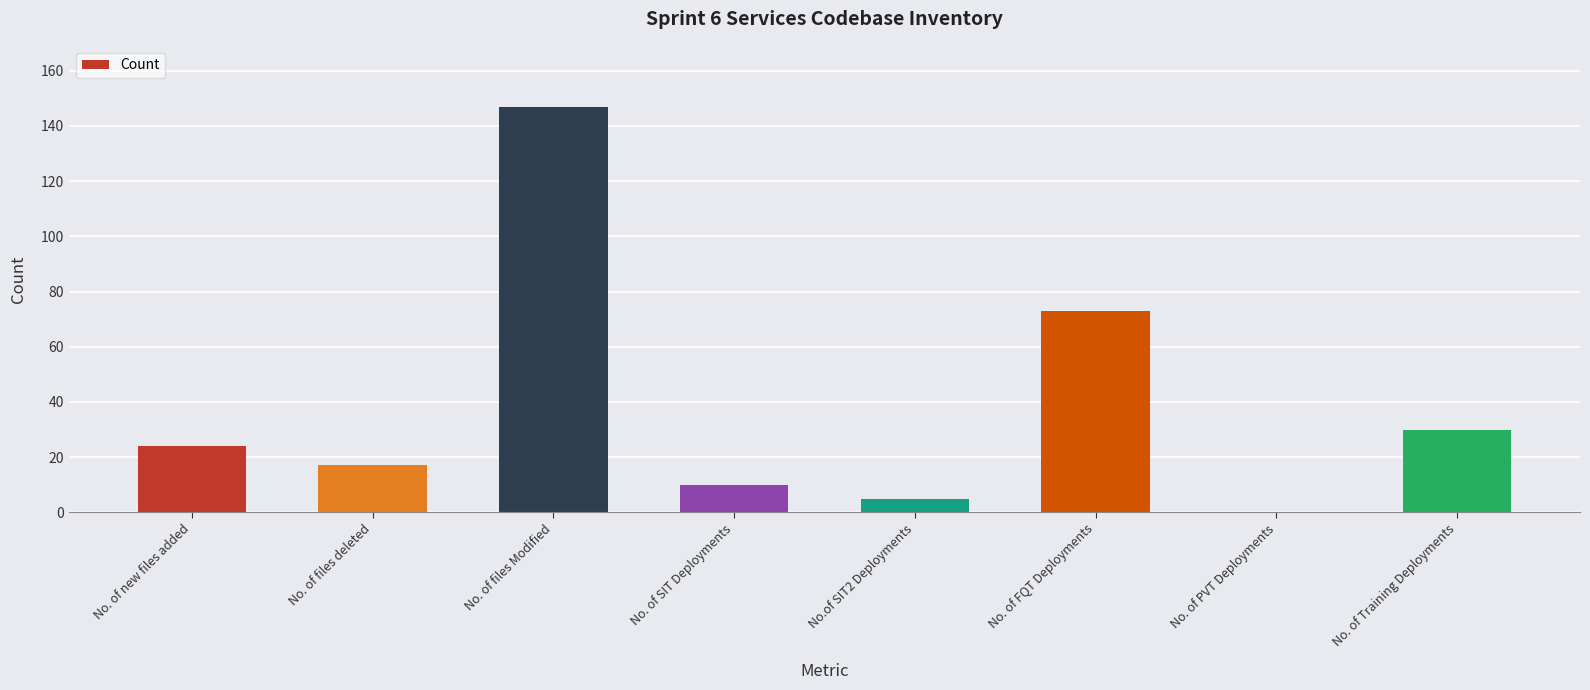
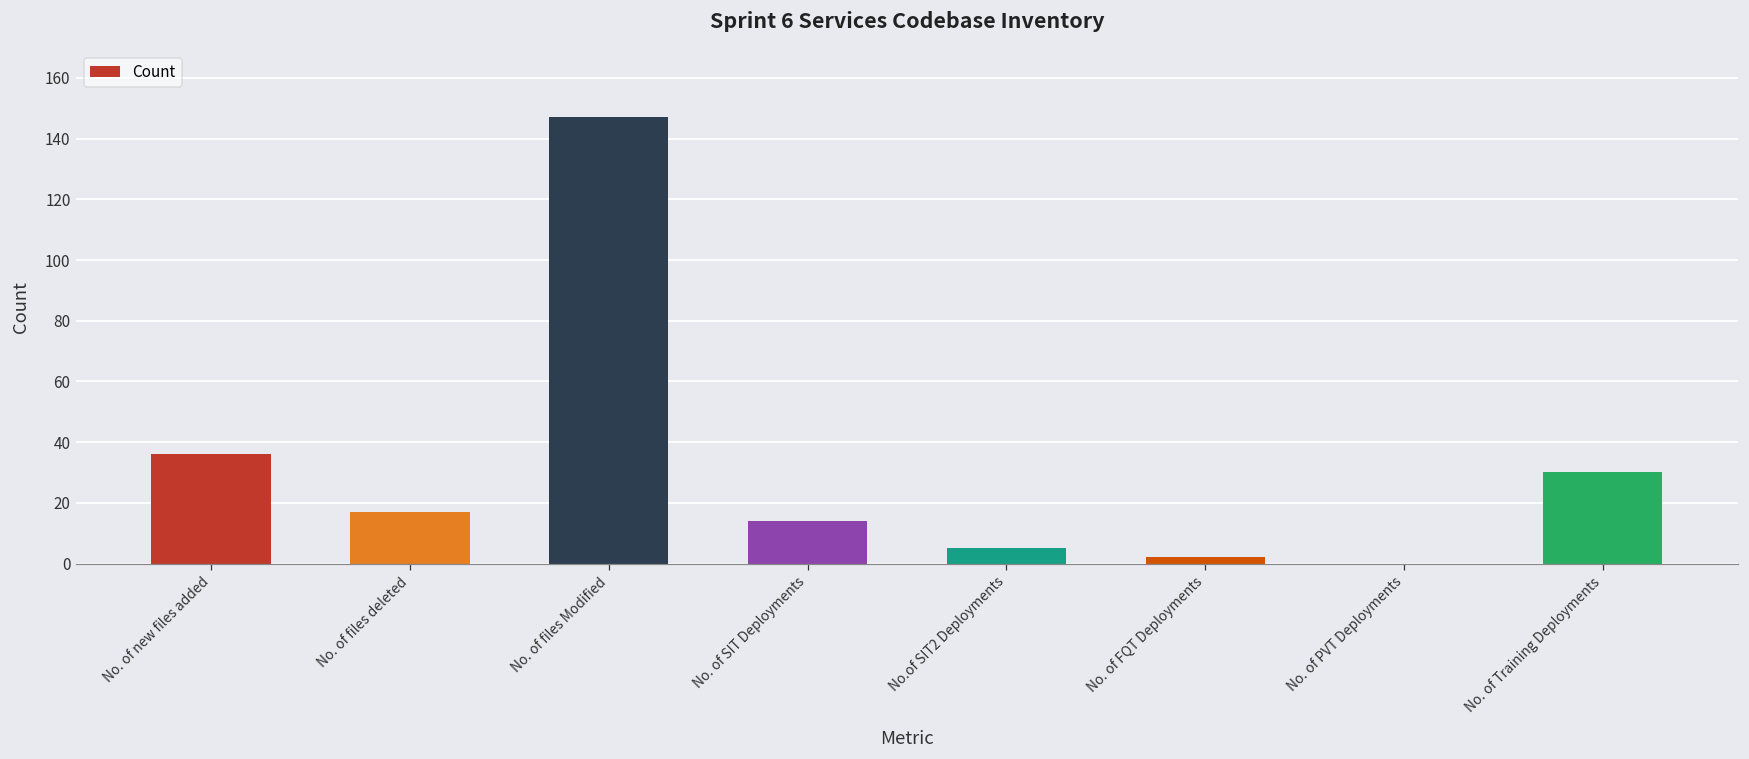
  {
-   "No. of new files added": 24,
+   "No. of new files added": 36,
    "No. of files deleted": 17,
    "No. of files Modified": 147,
-   "No. of SIT Deployments": 10,
+   "No. of SIT Deployments": 14,
    "No.of SIT2 Deployments": 5,
-   "No. of FQT Deployments": 73,
+   "No. of FQT Deployments": 2,
    "No. of PVT Deployments": 0,
    "No. of Training Deployments": 30
  }
